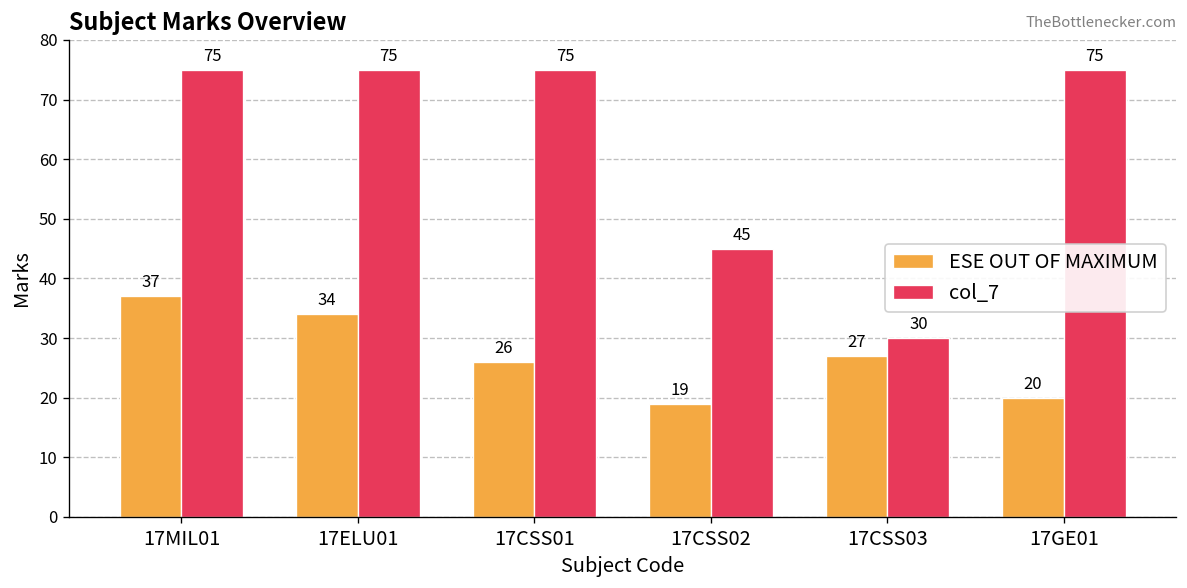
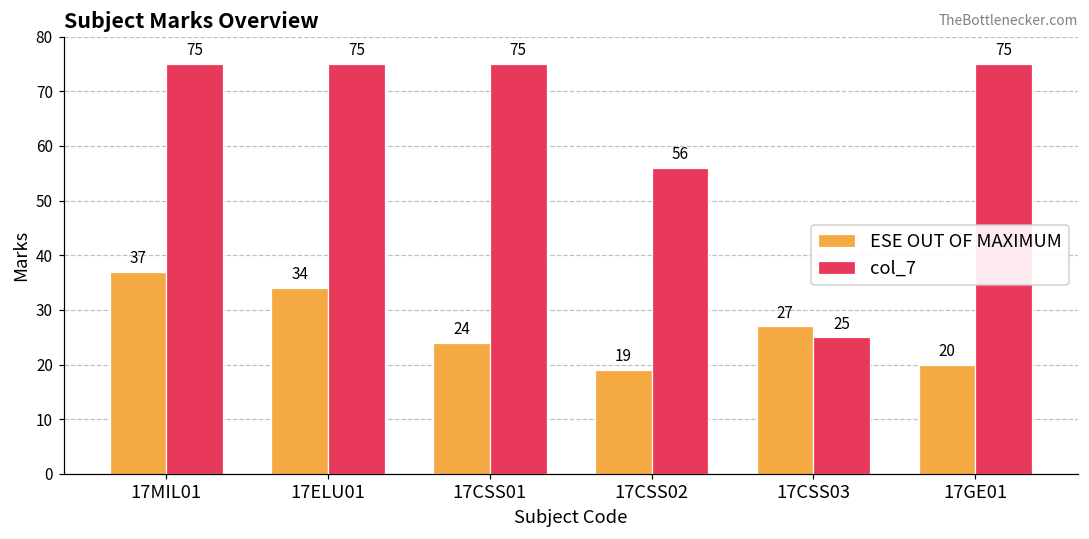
  {
    "ESE OUT OF MAXIMUM": {
      "17MIL01": 37,
      "17ELU01": 34,
-     "17CSS01": 26,
+     "17CSS01": 24,
      "17CSS02": 19,
      "17CSS03": 27,
      "17GE01": 20
    },
    "col_7": {
      "17MIL01": 75,
      "17ELU01": 75,
      "17CSS01": 75,
-     "17CSS02": 45,
-     "17CSS03": 30,
+     "17CSS02": 56,
+     "17CSS03": 25,
      "17GE01": 75
    }
  }
